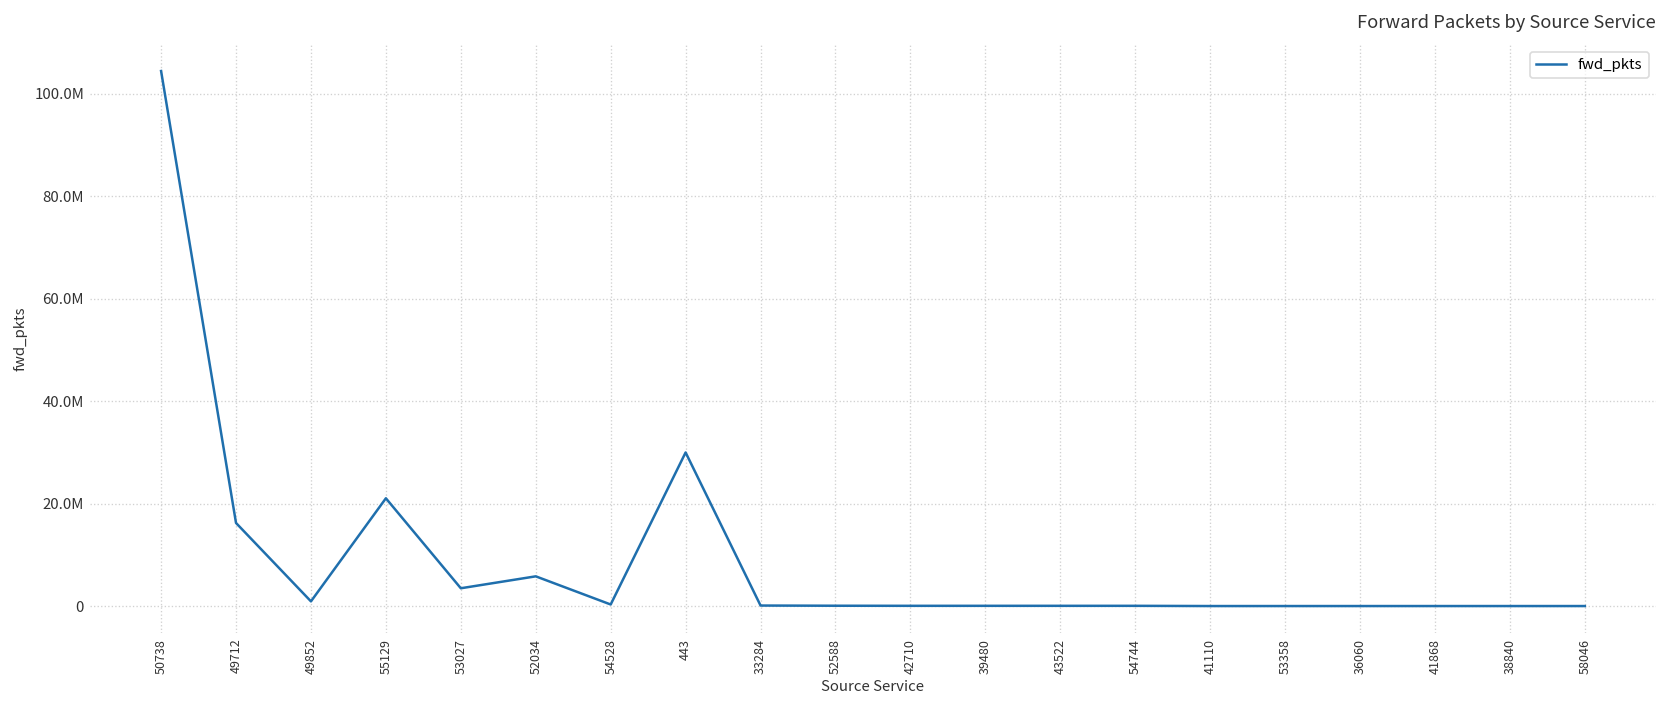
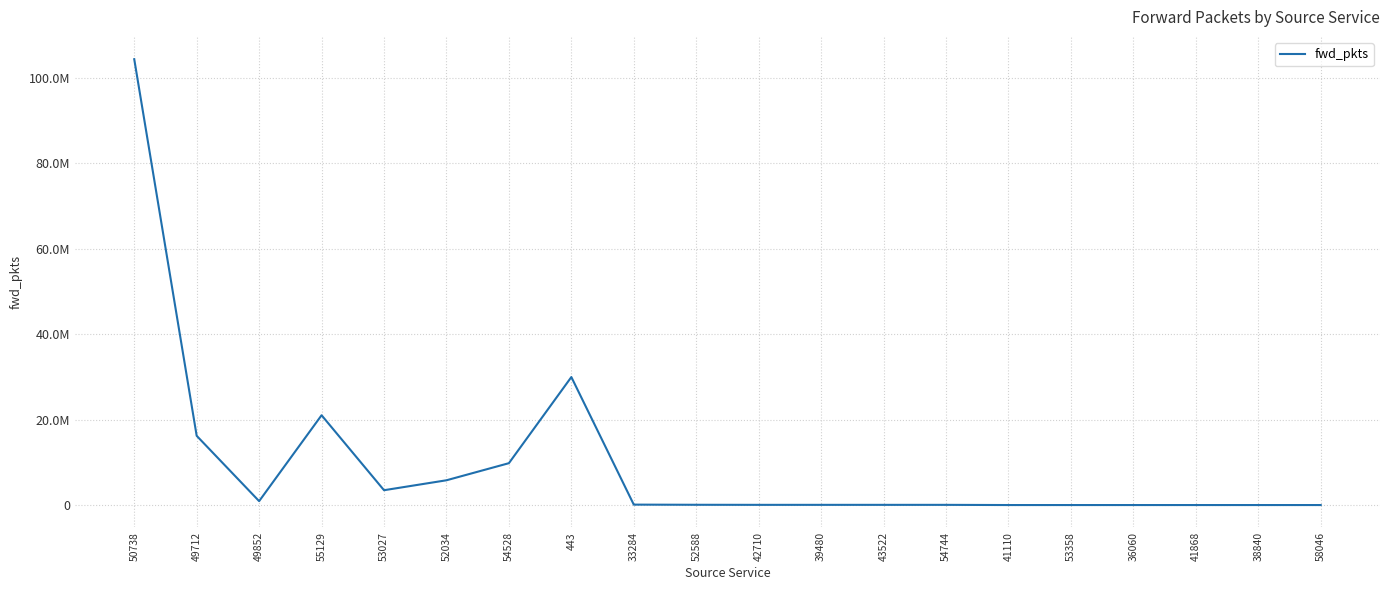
  {
    "50738": 104000000,
    "49712": 16000000,
    "49852": 1000000,
    "55129": 21000000,
    "53027": 4000000,
    "52034": 6000000,
-   "54528": 0,
+   "54528": 10000000,
    "443": 30000000,
    "33284": 0,
    "52588": 0,
    "42710": 0,
    "39480": 0,
    "43522": 0,
    "54744": 0,
    "41110": 0,
    "53358": 0,
    "36060": 0,
    "41868": 0,
    "38840": 0,
    "58046": 0
  }
